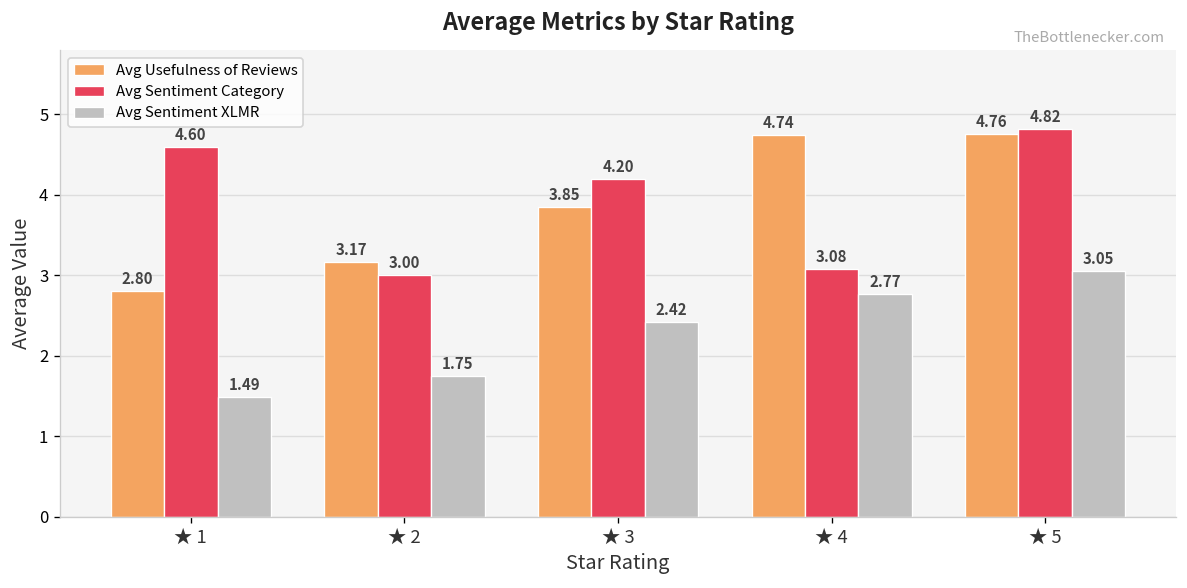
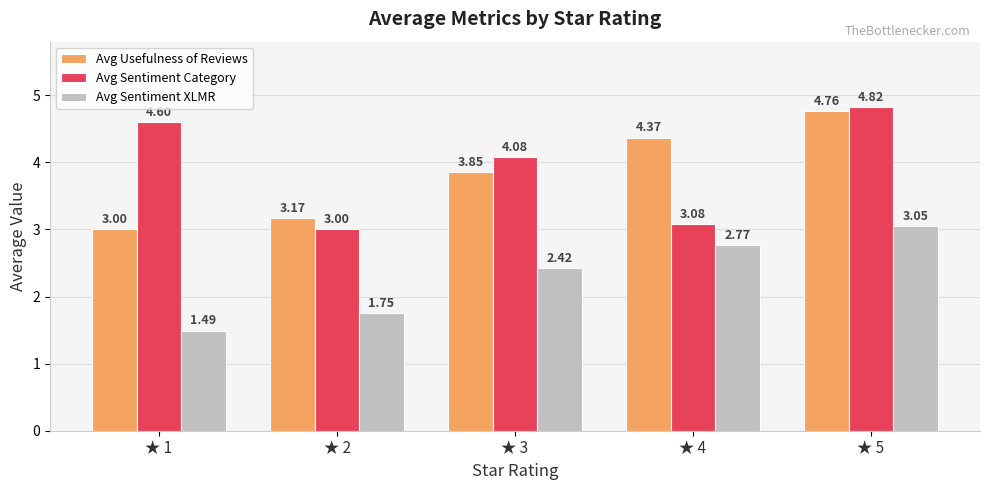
  {
    "Avg Usefulness of Reviews": {
-     "★ 1": 2.80,
+     "★ 1": 3.00,
      "★ 2": 3.17,
      "★ 3": 3.85,
-     "★ 4": 4.74,
+     "★ 4": 4.37,
      "★ 5": 4.76
    },
    "Avg Sentiment Category": {
      "★ 2": 3.00,
-     "★ 3": 4.20,
+     "★ 3": 4.08,
      "★ 4": 3.08,
      "★ 5": 4.82
    },
    "Avg Sentiment XLMR": {
      "★ 1": 1.49,
      "★ 2": 1.75,
      "★ 3": 2.42,
      "★ 4": 2.77,
      "★ 5": 3.05
    }
  }
